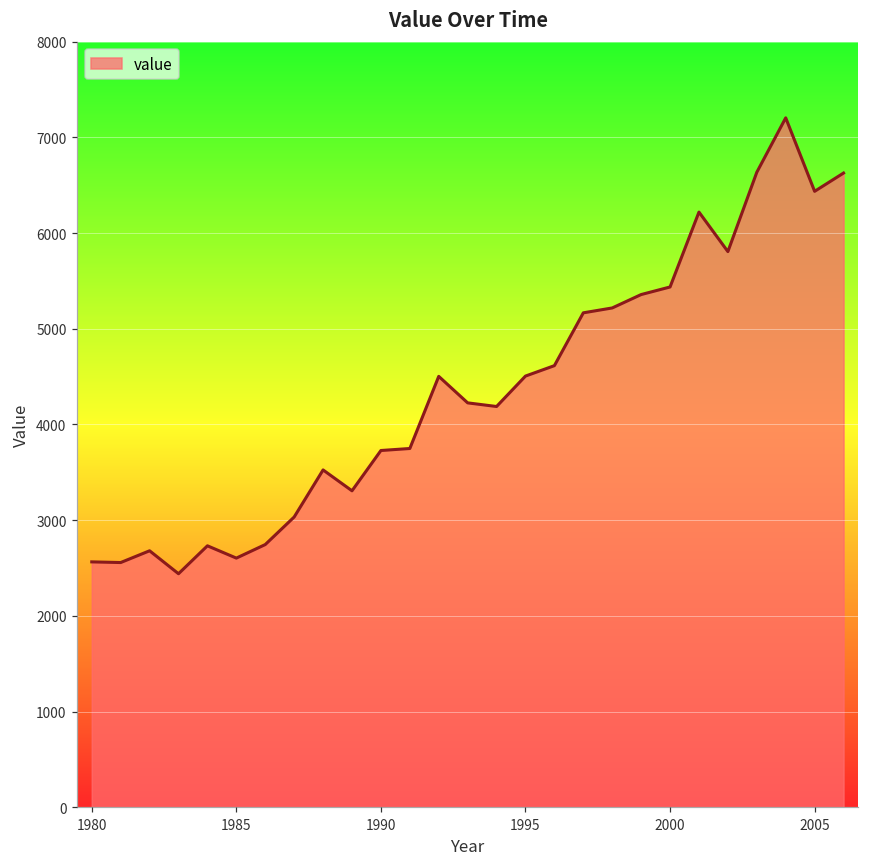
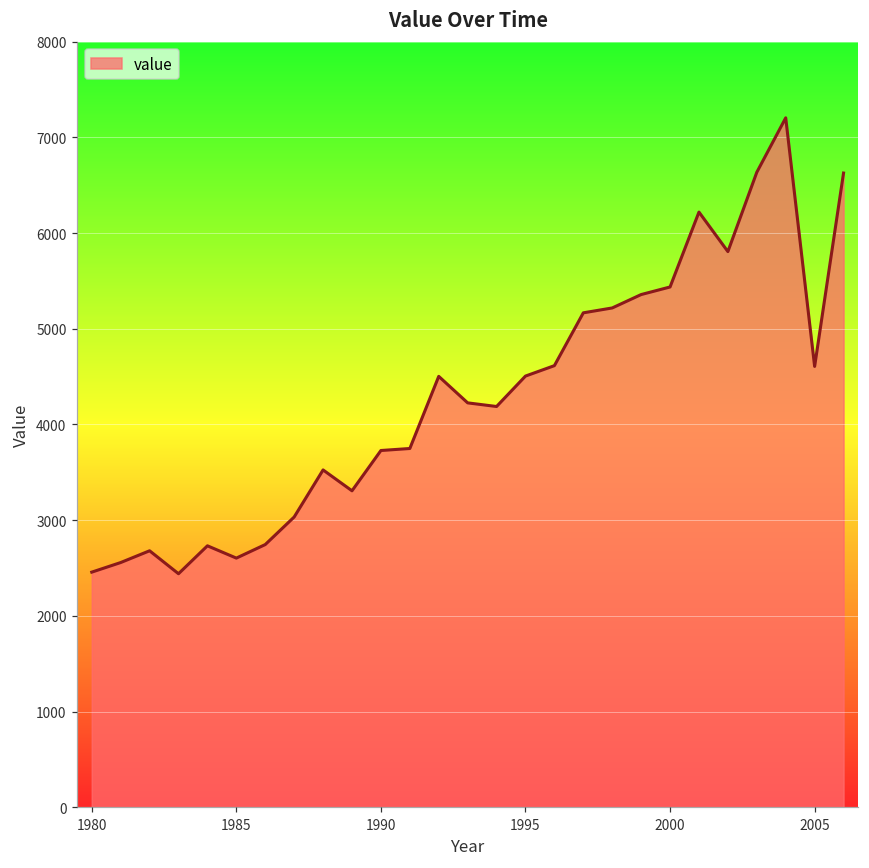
  {
-   "1980": 2600,
+   "1980": 2500,
    "1985": 2600,
    "1990": 3700,
    "1995": 4500,
    "2000": 5400,
-   "2005": 6400
+   "2005": 4600
  }
